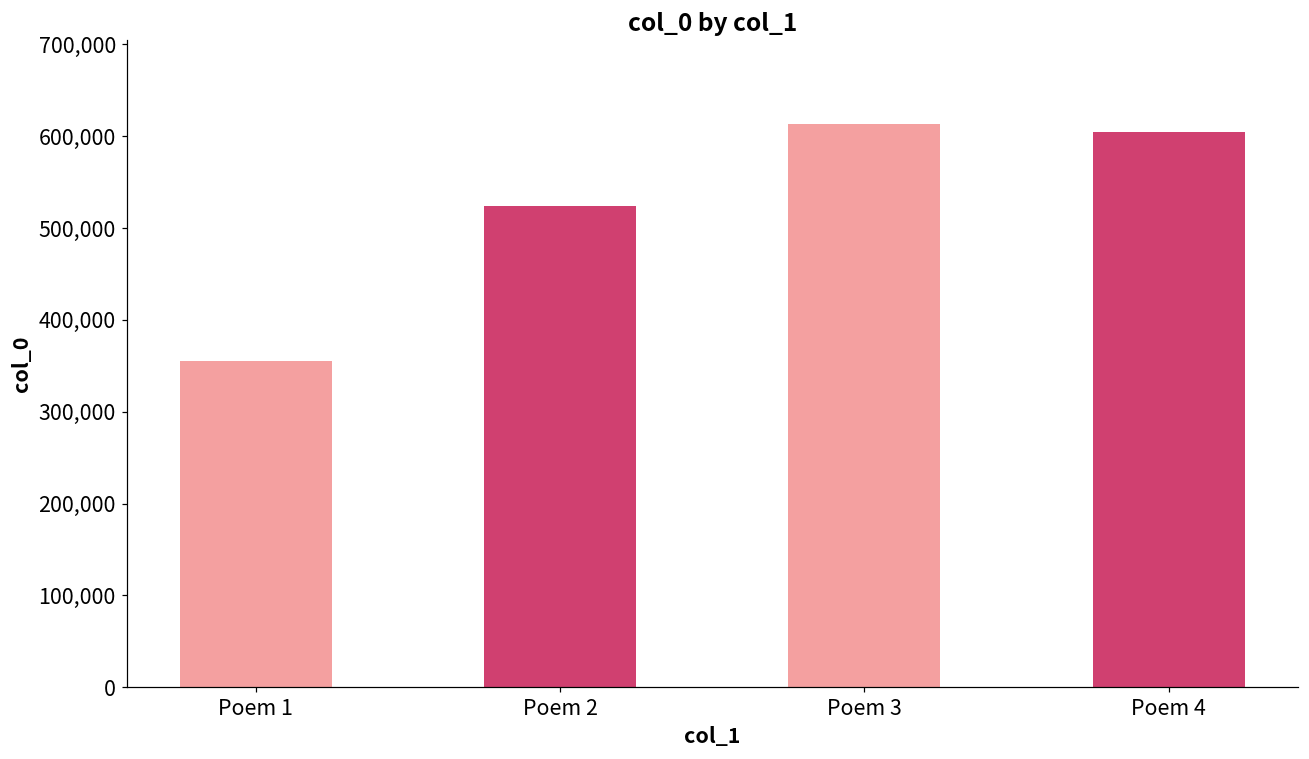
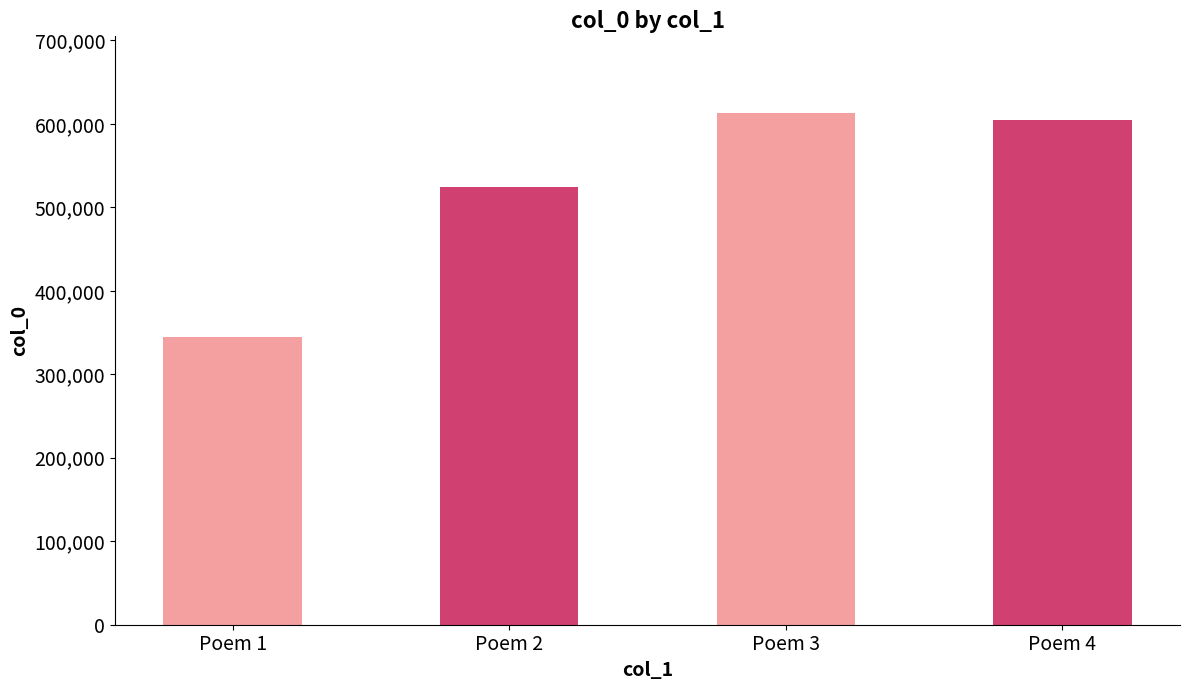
  {
-   "Poem 1": "350,000",
+   "Poem 1": "340,000",
    "Poem 2": "520,000",
    "Poem 3": "610,000",
    "Poem 4": "600,000"
  }
